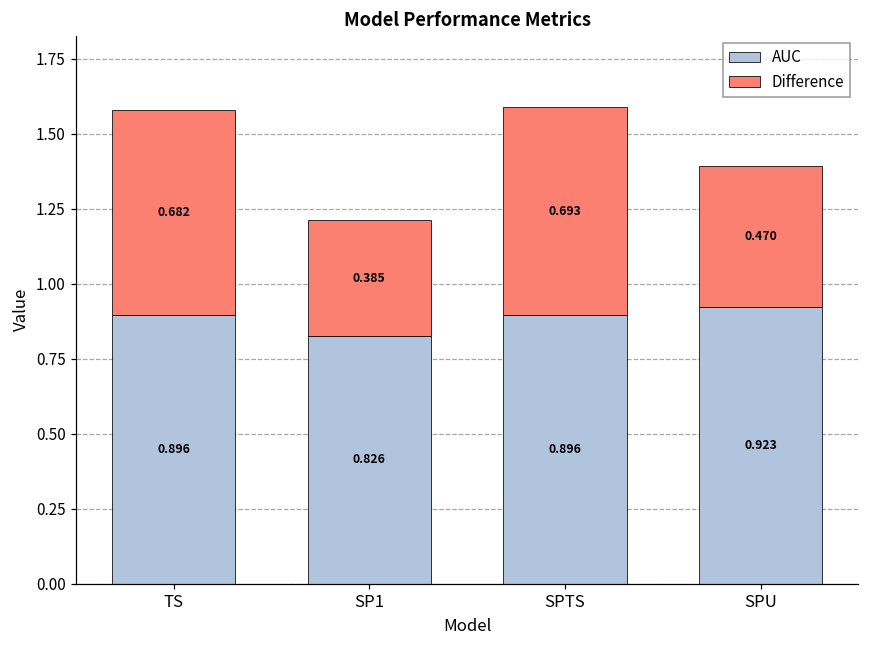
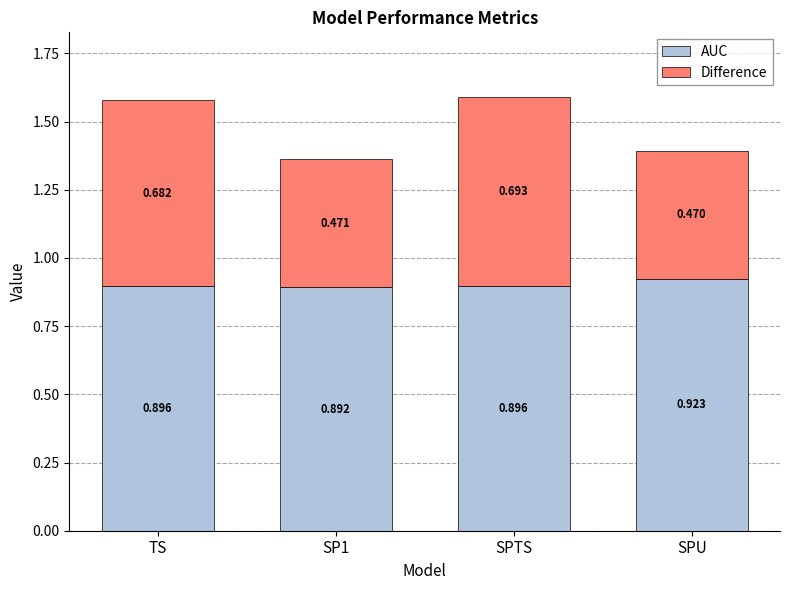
  {
    "AUC": {
      "TS": 0.896,
-     "SP1": 0.826,
+     "SP1": 0.892,
      "SPTS": 0.896,
      "SPU": 0.923
    },
    "Difference": {
      "TS": 0.682,
-     "SP1": 0.385,
+     "SP1": 0.471,
      "SPTS": 0.693,
      "SPU": 0.470
    }
  }
